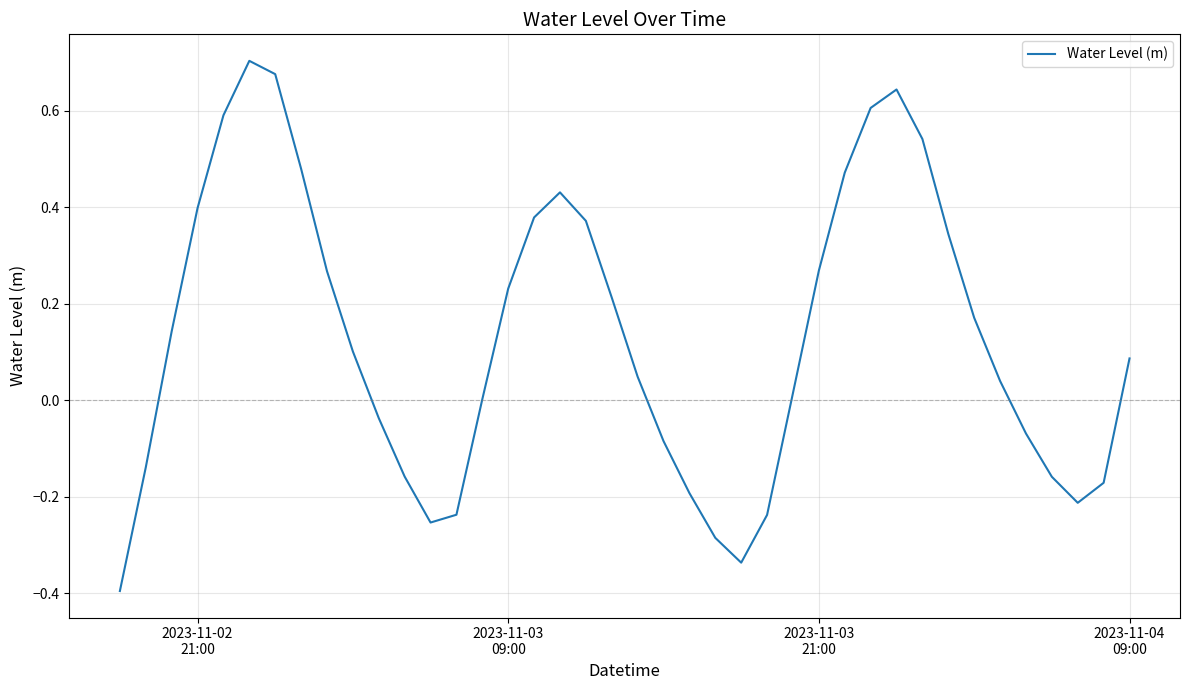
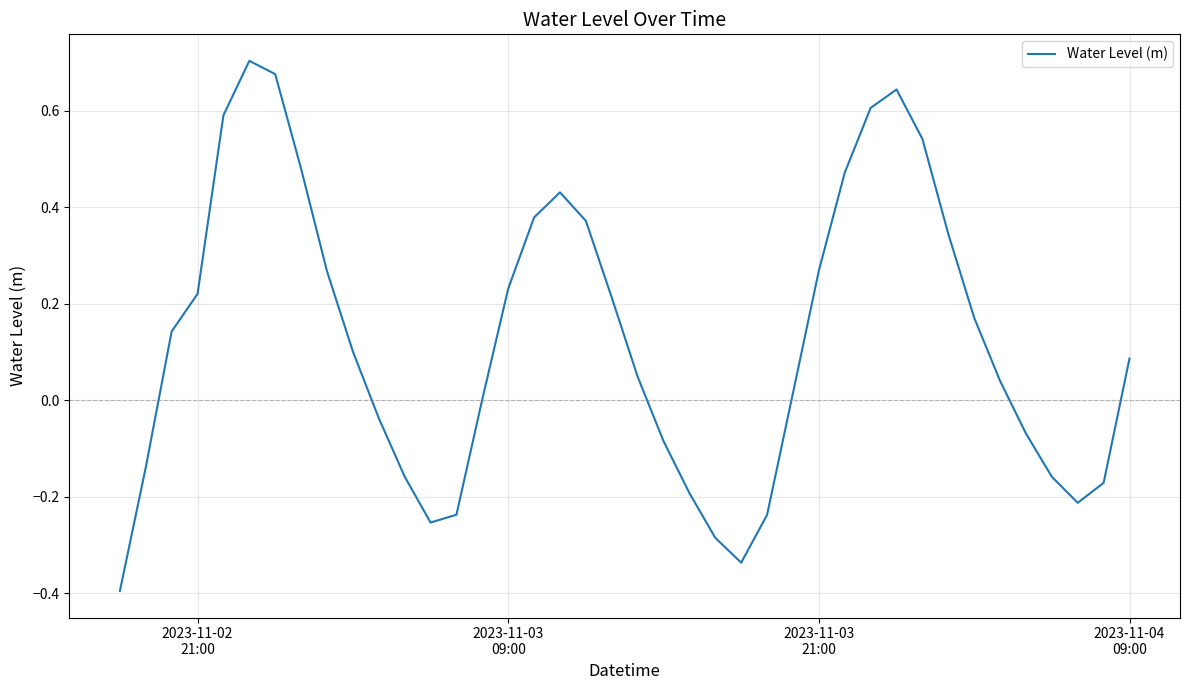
  {
-   "2023-11-02 21:00": 0.40,
+   "2023-11-02 21:00": 0.22,
    "2023-11-03 09:00": 0.23,
    "2023-11-03 21:00": 0.27,
    "2023-11-04 09:00": 0.09
  }
